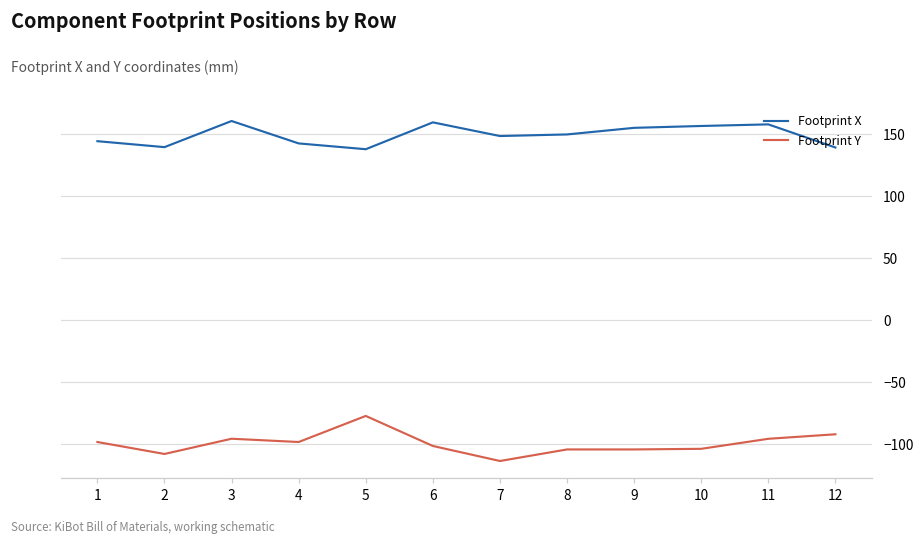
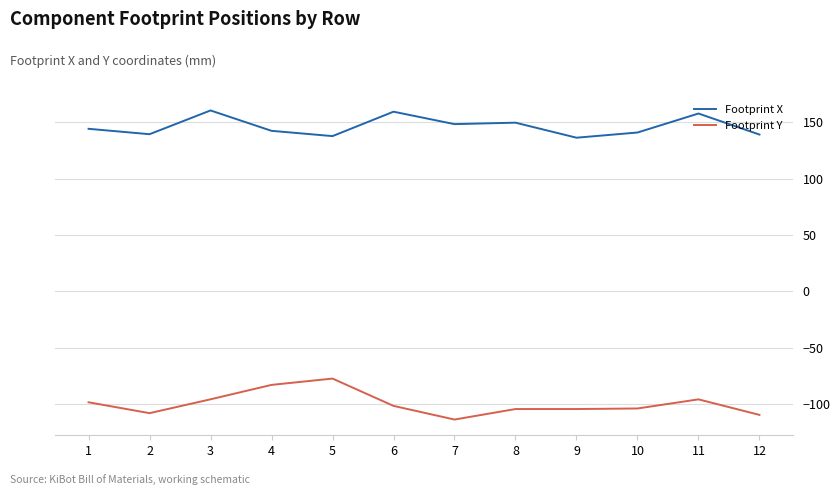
  {
    "Footprint X": {
      "1": 144,
      "2": 140,
      "3": 161,
      "4": 143,
      "5": 138,
      "6": 160,
      "7": 149,
      "8": 150,
-     "9": 155,
-     "10": 157,
+     "9": 136,
+     "10": 141,
      "11": 158,
      "12": 139
    },
    "Footprint Y": {
      "1": -99,
      "2": -108,
      "3": -96,
-     "4": -99,
+     "4": -83,
      "5": -78,
      "6": -102,
      "7": -114,
      "8": -105,
      "9": -105,
      "10": -104,
      "11": -96,
-     "12": -92
+     "12": -110
    }
  }
